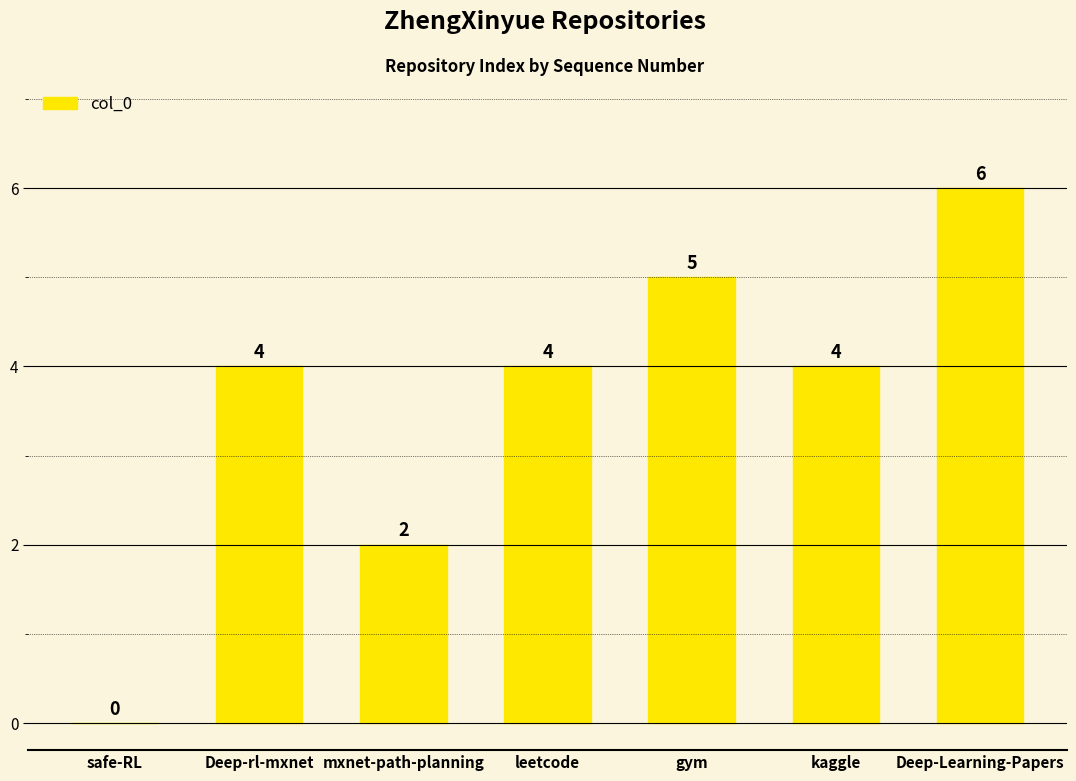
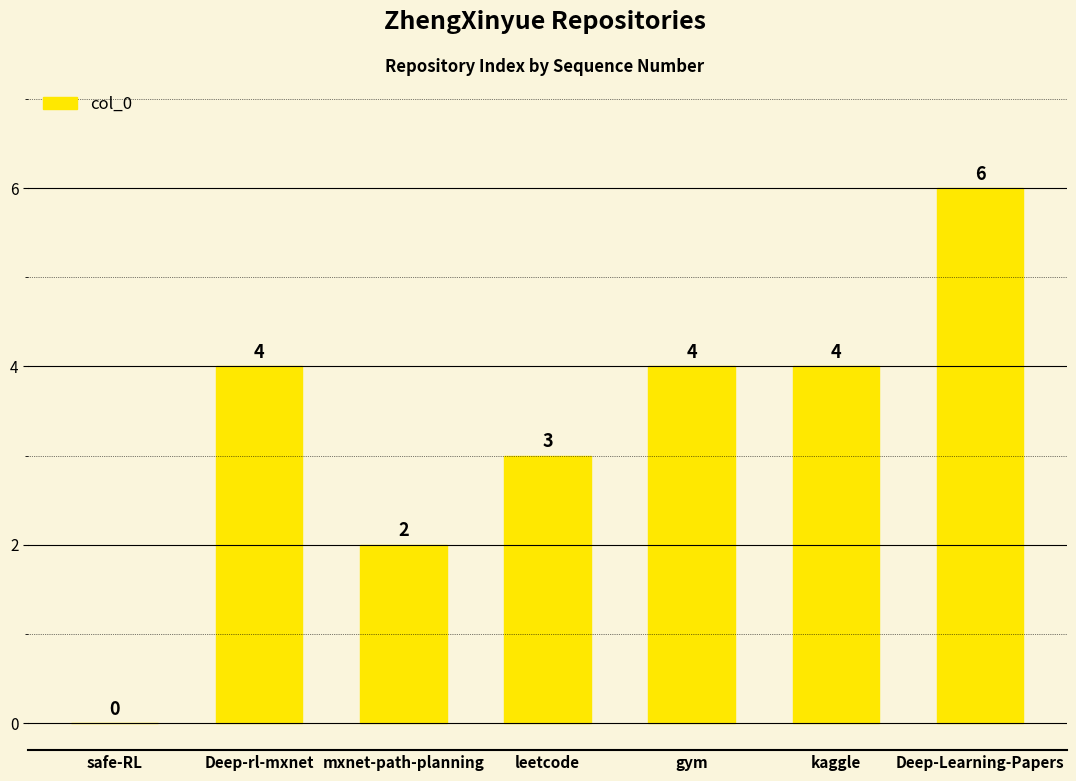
  {
    "safe-RL": 0,
    "Deep-rl-mxnet": 4,
    "mxnet-path-planning": 2,
-   "leetcode": 4,
-   "gym": 5,
+   "leetcode": 3,
+   "gym": 4,
    "kaggle": 4,
    "Deep-Learning-Papers": 6
  }
